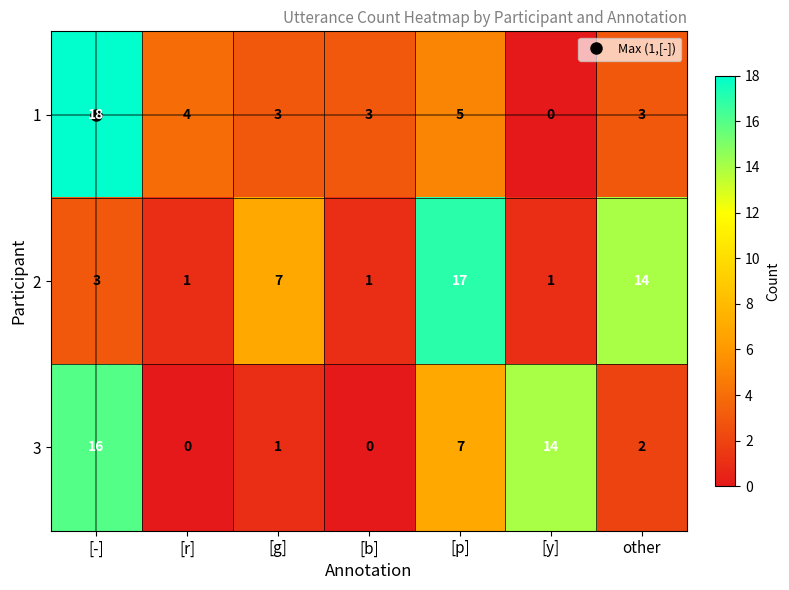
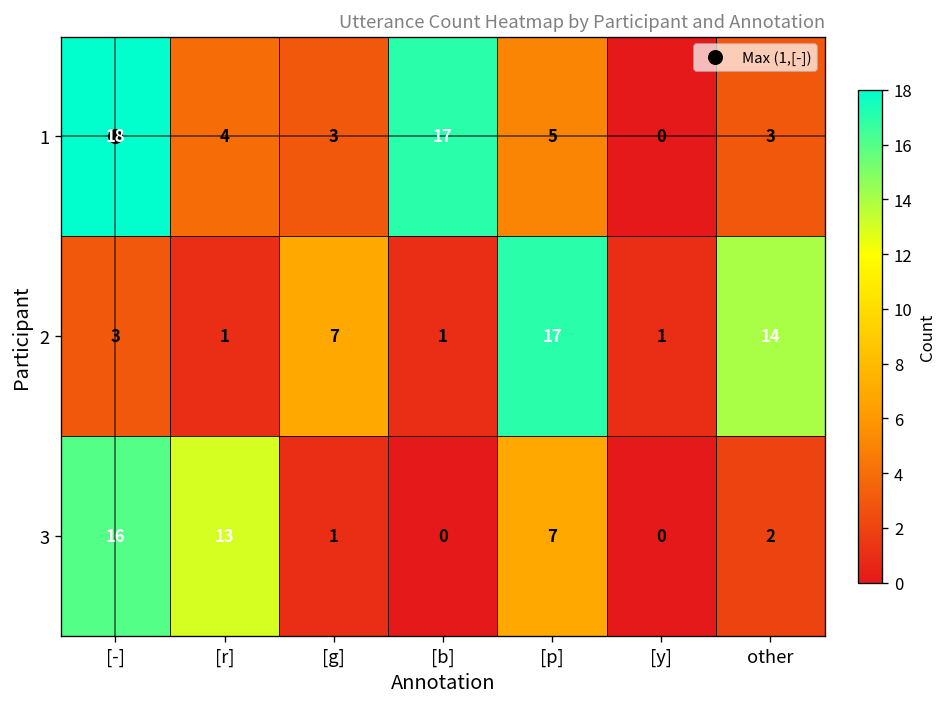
  {
    "1": {
      "[r]": 4,
      "[g]": 3,
-     "[b]": 3,
+     "[b]": 17,
      "[p]": 5,
      "[y]": 0,
      "other": 3
    },
    "2": {
      "[-]": 3,
      "[r]": 1,
      "[g]": 7,
      "[b]": 1,
      "[p]": 17,
      "[y]": 1,
      "other": 14
    },
    "3": {
      "[-]": 16,
-     "[r]": 0,
+     "[r]": 13,
      "[g]": 1,
      "[b]": 0,
      "[p]": 7,
-     "[y]": 14,
+     "[y]": 0,
      "other": 2
    }
  }
